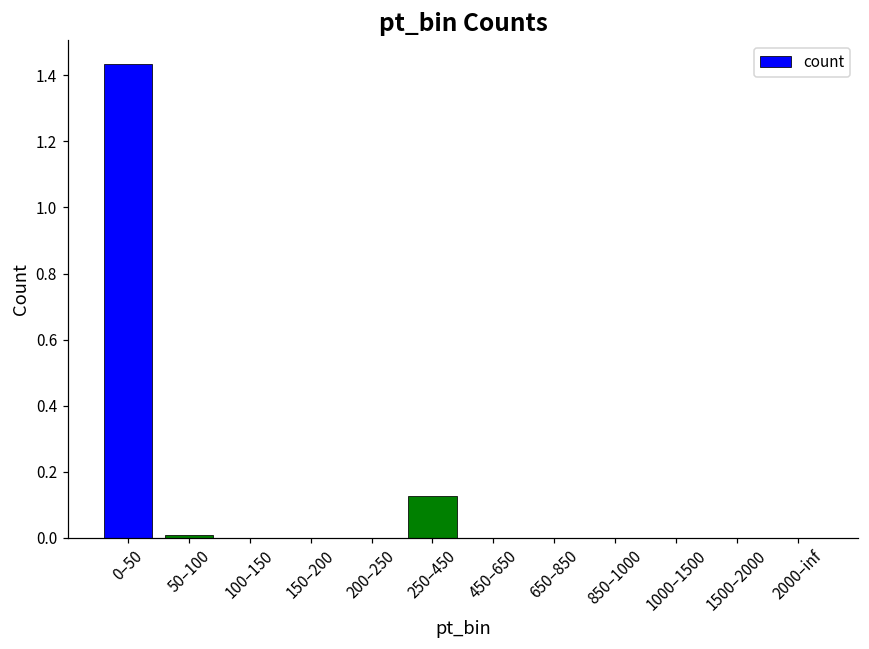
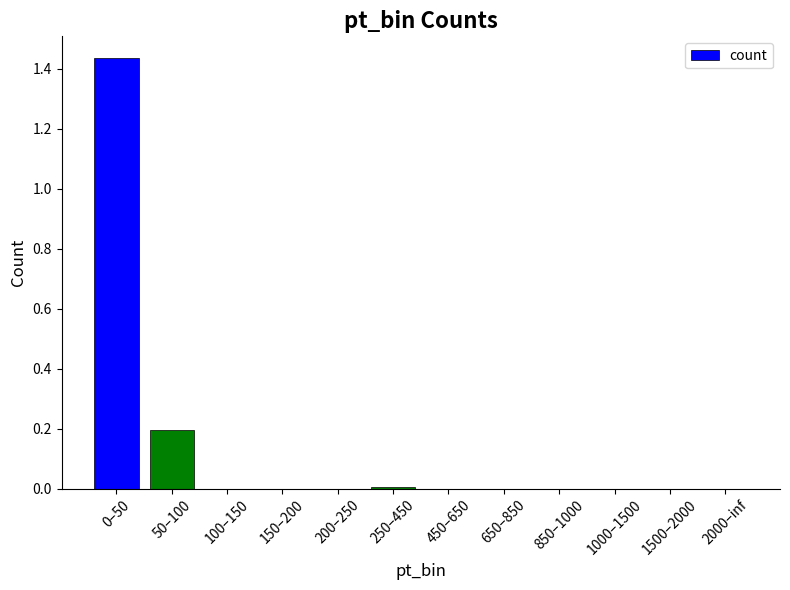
  {
    "0–50": 1.44,
-   "50–100": 0.01,
+   "50–100": 0.20,
    "100–150": 0.00,
    "150–200": 0.00,
    "200–250": 0.00,
-   "250–450": 0.12,
+   "250–450": 0.01,
    "450–650": 0.00,
    "650–850": 0.00,
    "850–1000": 0.00,
    "1000–1500": 0.00,
    "1500–2000": 0.00,
    "2000–inf": 0.00
  }
